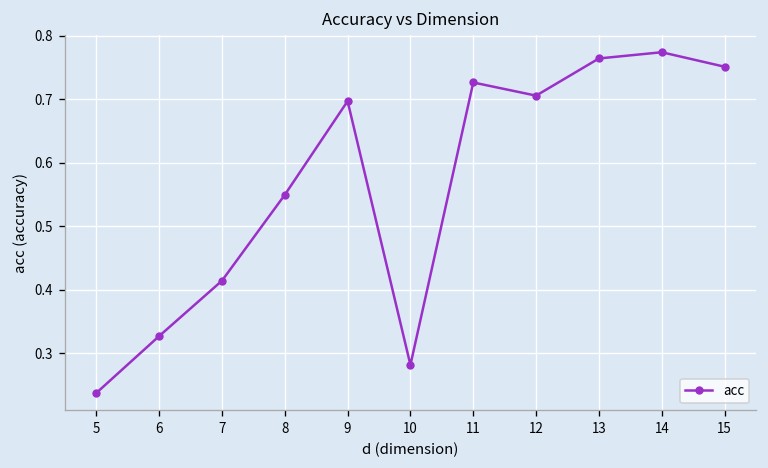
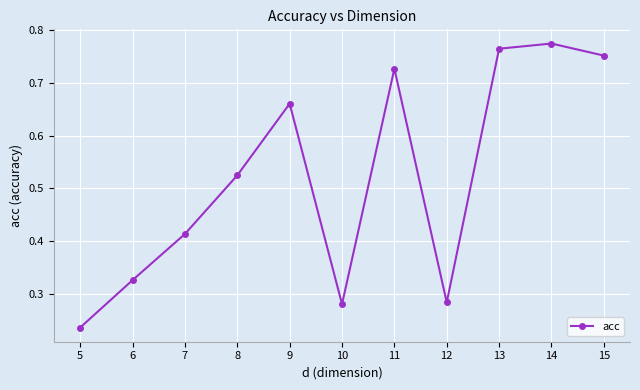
  {
    "5": 0.24,
    "6": 0.33,
    "7": 0.41,
-   "8": 0.55,
-   "9": 0.70,
+   "8": 0.52,
+   "9": 0.66,
    "10": 0.28,
    "11": 0.73,
-   "12": 0.71,
+   "12": 0.28,
    "13": 0.76,
    "14": 0.77,
    "15": 0.75
  }
